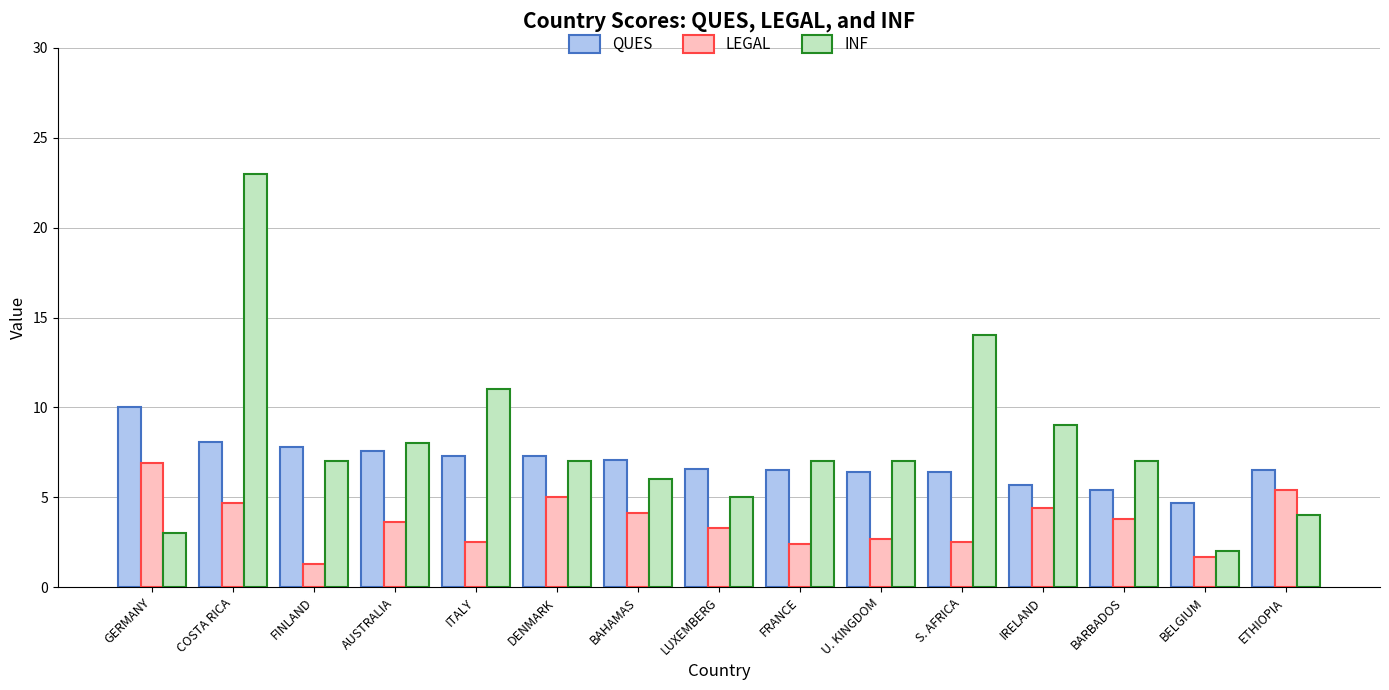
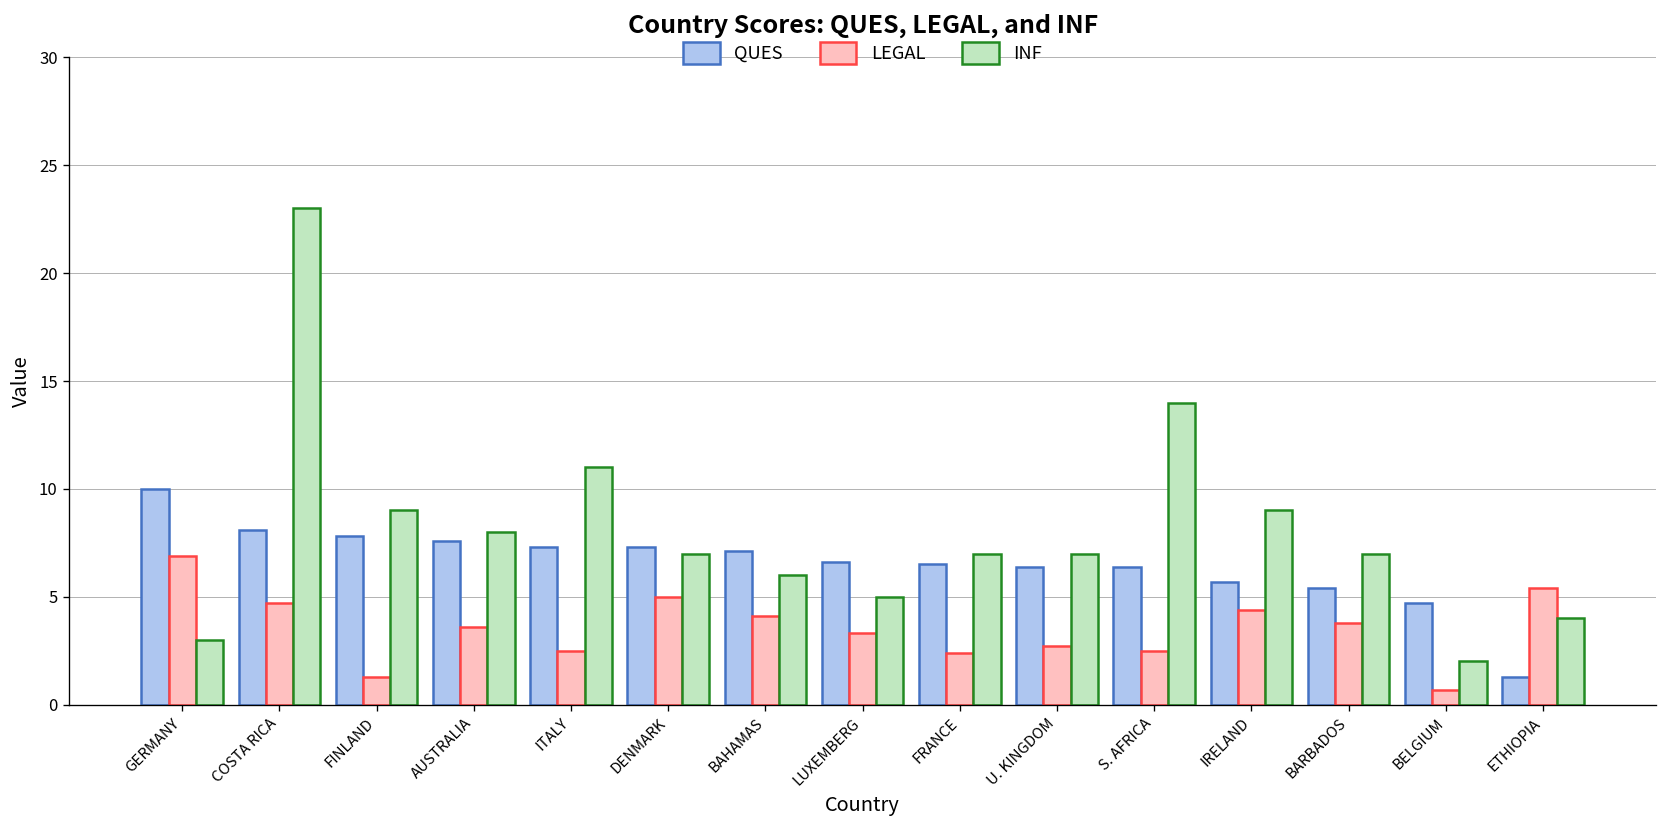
  {
    "QUES": {
      "GERMANY": 10.0,
      "COSTA RICA": 8.1,
      "FINLAND": 7.8,
      "AUSTRALIA": 7.6,
      "ITALY": 7.3,
      "DENMARK": 7.3,
      "BAHAMAS": 7.1,
      "LUXEMBERG": 6.6,
      "FRANCE": 6.5,
      "U. KINGDOM": 6.4,
      "S. AFRICA": 6.4,
      "IRELAND": 5.7,
      "BARBADOS": 5.4,
      "BELGIUM": 4.7,
-     "ETHIOPIA": 6.5
+     "ETHIOPIA": 1.3
    },
    "LEGAL": {
      "GERMANY": 6.9,
      "COSTA RICA": 4.7,
      "FINLAND": 1.3,
      "AUSTRALIA": 3.6,
      "ITALY": 2.5,
      "DENMARK": 5.0,
      "BAHAMAS": 4.1,
      "LUXEMBERG": 3.3,
      "FRANCE": 2.4,
      "U. KINGDOM": 2.7,
      "S. AFRICA": 2.5,
      "IRELAND": 4.4,
      "BARBADOS": 3.8,
-     "BELGIUM": 1.7,
+     "BELGIUM": 0.7,
      "ETHIOPIA": 5.4
    },
    "INF": {
      "GERMANY": 3,
      "COSTA RICA": 23,
-     "FINLAND": 7,
+     "FINLAND": 9,
      "AUSTRALIA": 8,
      "ITALY": 11,
      "DENMARK": 7,
      "BAHAMAS": 6,
      "LUXEMBERG": 5,
      "FRANCE": 7,
      "U. KINGDOM": 7,
      "S. AFRICA": 14,
      "IRELAND": 9,
      "BARBADOS": 7,
      "BELGIUM": 2,
      "ETHIOPIA": 4
    }
  }
